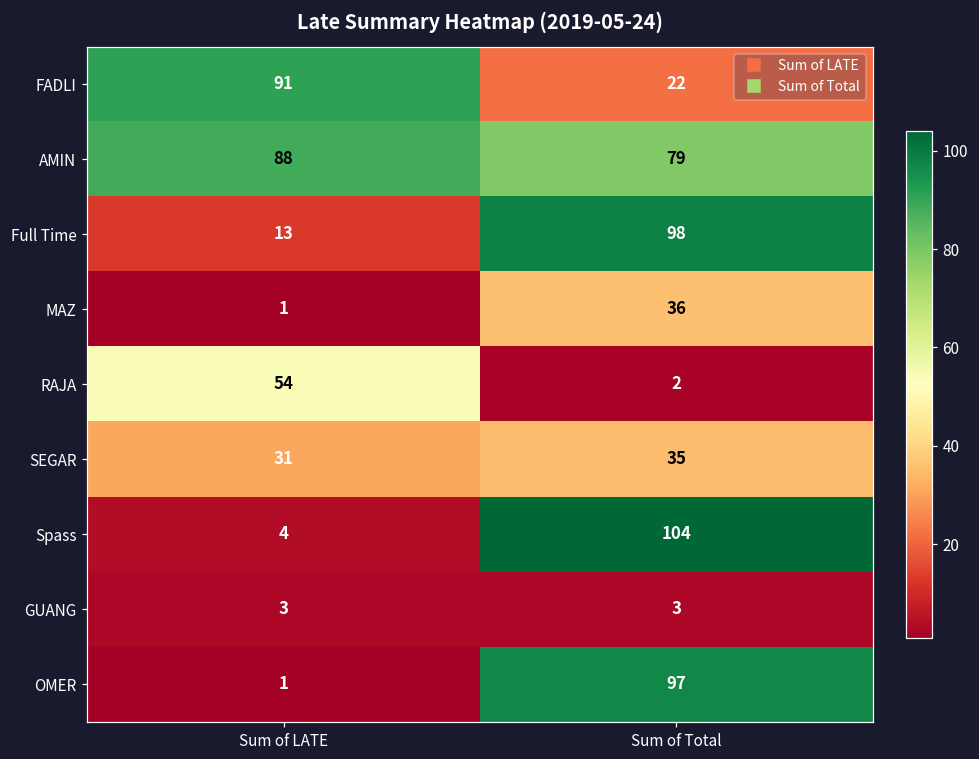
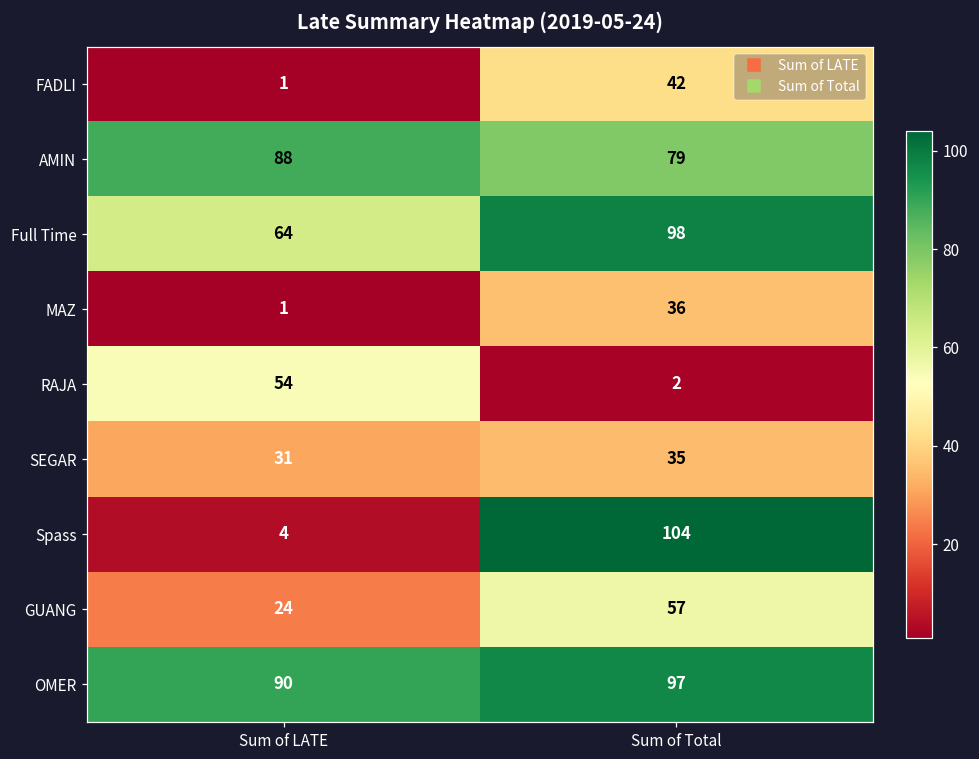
  {
    "FADLI": {
-     "Sum of LATE": 91,
-     "Sum of Total": 22
+     "Sum of LATE": 1,
+     "Sum of Total": 42
    },
    "AMIN": {
      "Sum of LATE": 88,
      "Sum of Total": 79
    },
    "Full Time": {
-     "Sum of LATE": 13,
+     "Sum of LATE": 64,
      "Sum of Total": 98
    },
    "MAZ": {
      "Sum of LATE": 1,
      "Sum of Total": 36
    },
    "RAJA": {
      "Sum of LATE": 54,
      "Sum of Total": 2
    },
    "SEGAR": {
      "Sum of LATE": 31,
      "Sum of Total": 35
    },
    "Spass": {
      "Sum of LATE": 4,
      "Sum of Total": 104
    },
    "GUANG": {
-     "Sum of LATE": 3,
-     "Sum of Total": 3
+     "Sum of LATE": 24,
+     "Sum of Total": 57
    },
    "OMER": {
-     "Sum of LATE": 1,
+     "Sum of LATE": 90,
      "Sum of Total": 97
    }
  }
